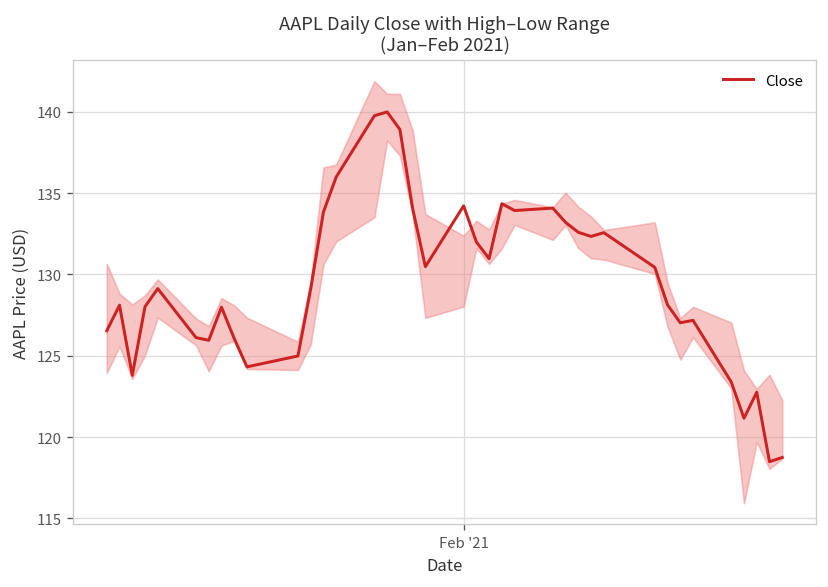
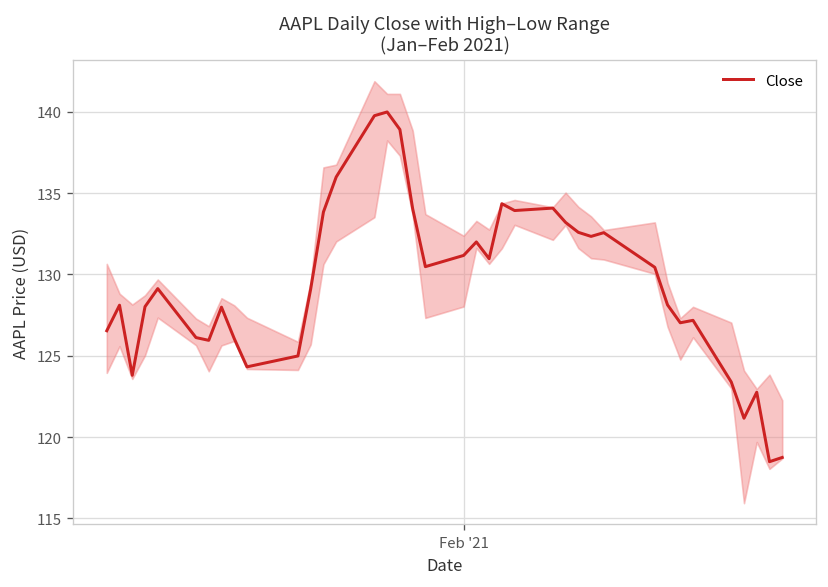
  {
    "Close": {
-     "Feb '21": 134.2
+     "Feb '21": 131.2
    }
  }
